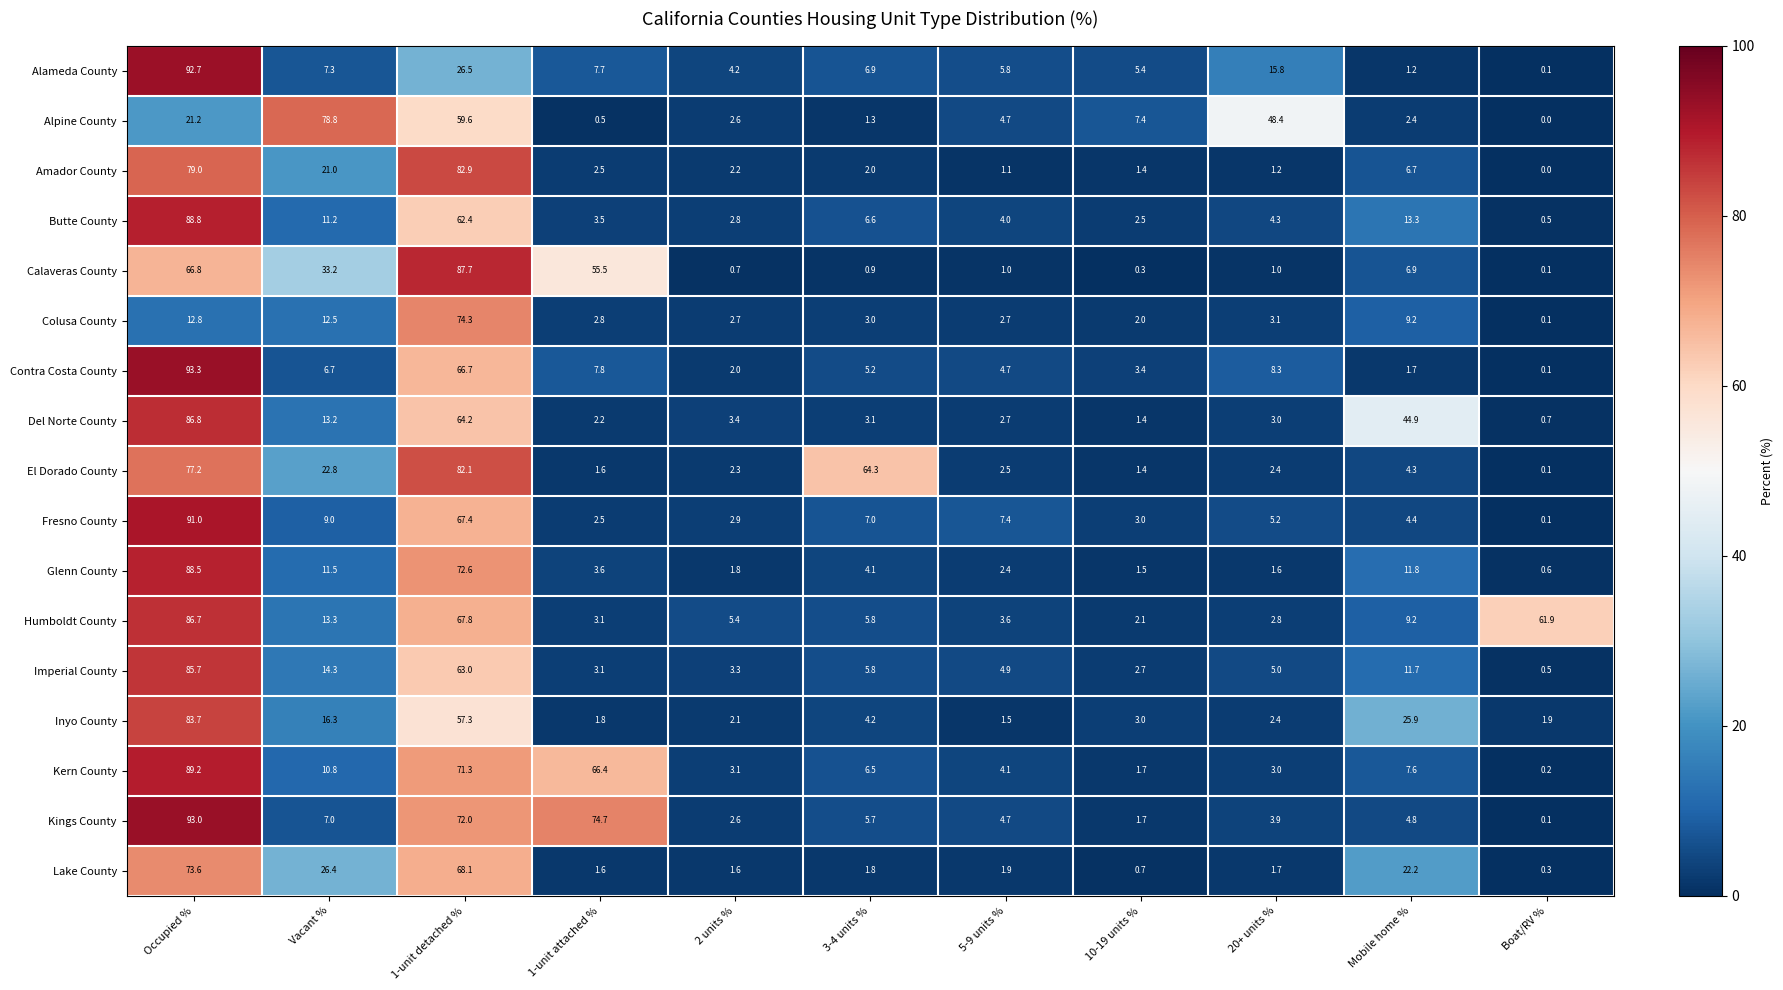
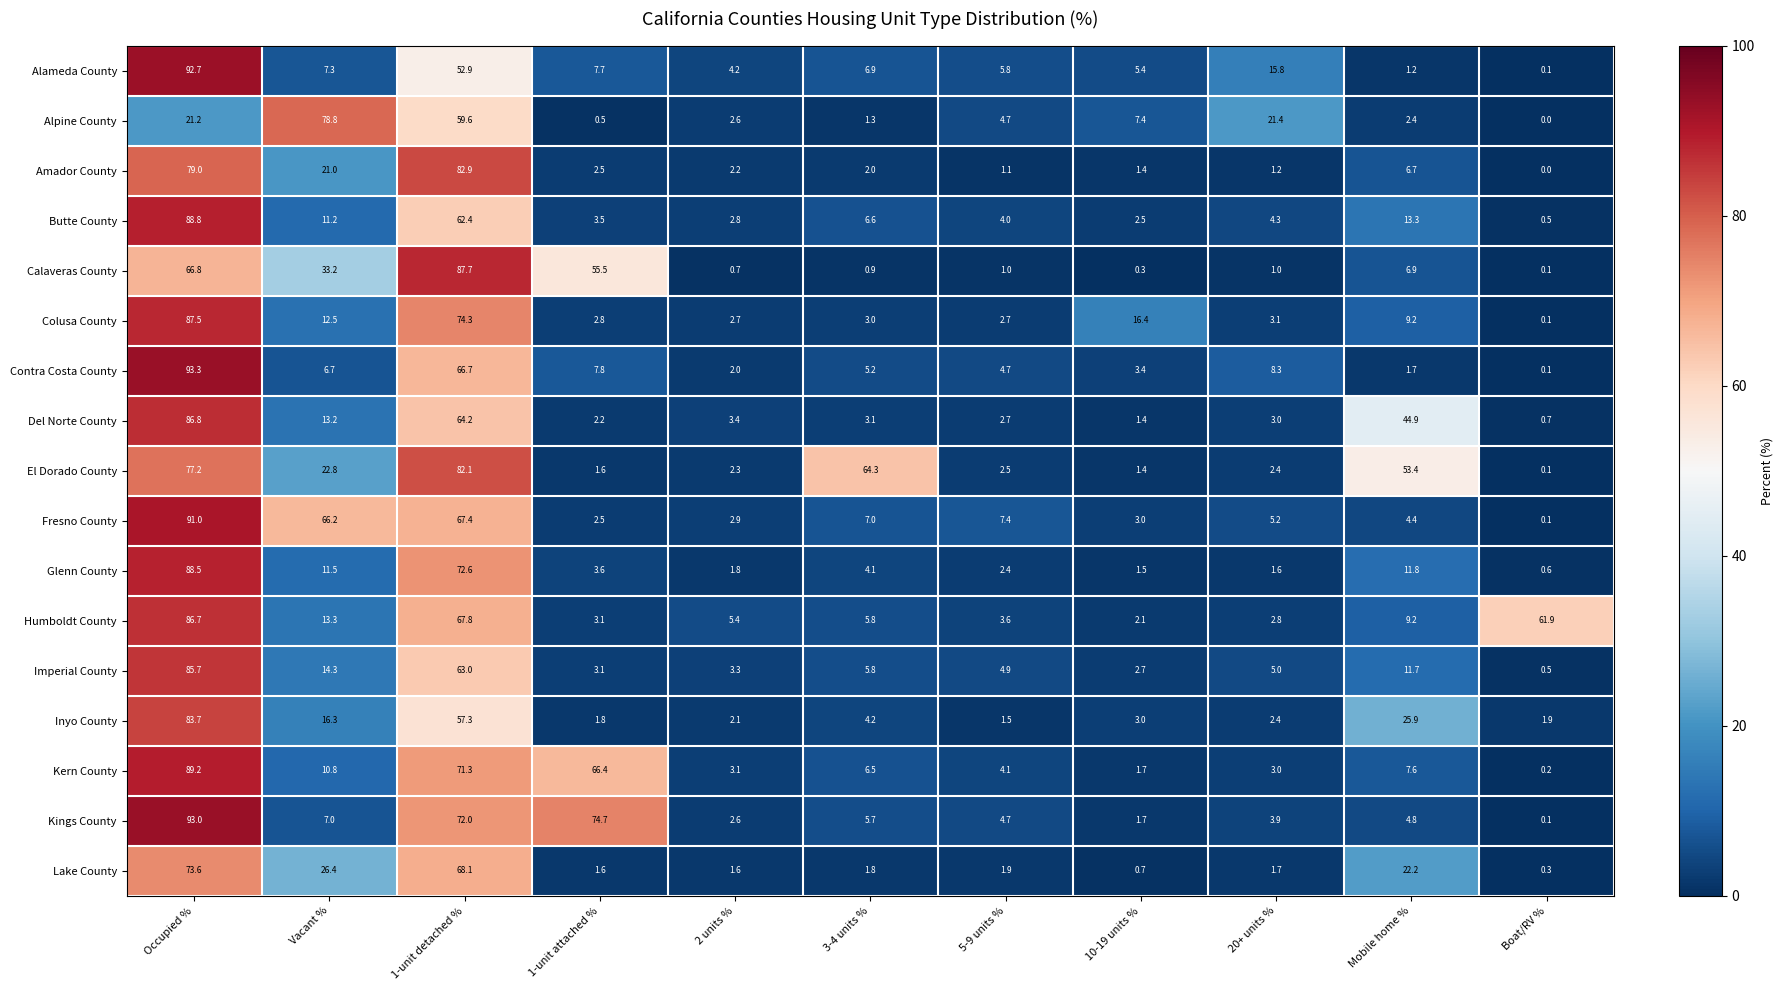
  {
    "Alameda County": {
      "Occupied %": 92.7,
      "Vacant %": 7.3,
-     "1-unit detached %": 26.5,
+     "1-unit detached %": 52.9,
      "1-unit attached %": 7.7,
      "2 units %": 4.2,
      "3-4 units %": 6.9,
      "5-9 units %": 5.8,
      "10-19 units %": 5.4,
      "20+ units %": 15.8,
      "Mobile home %": 1.2,
      "Boat/RV %": 0.1
    },
    "Alpine County": {
      "Occupied %": 21.2,
      "Vacant %": 78.8,
      "1-unit detached %": 59.6,
      "1-unit attached %": 0.5,
      "2 units %": 2.6,
      "3-4 units %": 1.3,
      "5-9 units %": 4.7,
      "10-19 units %": 7.4,
-     "20+ units %": 48.4,
+     "20+ units %": 21.4,
      "Mobile home %": 2.4,
      "Boat/RV %": 0.0
    },
    "Amador County": {
      "Occupied %": 79.0,
      "Vacant %": 21.0,
      "1-unit detached %": 82.9,
      "1-unit attached %": 2.5,
      "2 units %": 2.2,
      "3-4 units %": 2.0,
      "5-9 units %": 1.1,
      "10-19 units %": 1.4,
      "20+ units %": 1.2,
      "Mobile home %": 6.7,
      "Boat/RV %": 0.0
    },
    "Butte County": {
      "Occupied %": 88.8,
      "Vacant %": 11.2,
      "1-unit detached %": 62.4,
      "1-unit attached %": 3.5,
      "2 units %": 2.8,
      "3-4 units %": 6.6,
      "5-9 units %": 4.0,
      "10-19 units %": 2.5,
      "20+ units %": 4.3,
      "Mobile home %": 13.3,
      "Boat/RV %": 0.5
    },
    "Calaveras County": {
      "Occupied %": 66.8,
      "Vacant %": 33.2,
      "1-unit detached %": 87.7,
      "1-unit attached %": 55.5,
      "2 units %": 0.7,
      "3-4 units %": 0.9,
      "5-9 units %": 1.0,
      "10-19 units %": 0.3,
      "20+ units %": 1.0,
      "Mobile home %": 6.9,
      "Boat/RV %": 0.1
    },
    "Colusa County": {
-     "Occupied %": 12.8,
+     "Occupied %": 87.5,
      "Vacant %": 12.5,
      "1-unit detached %": 74.3,
      "1-unit attached %": 2.8,
      "2 units %": 2.7,
      "3-4 units %": 3.0,
      "5-9 units %": 2.7,
-     "10-19 units %": 2.0,
+     "10-19 units %": 16.4,
      "20+ units %": 3.1,
      "Mobile home %": 9.2,
      "Boat/RV %": 0.1
    },
    "Contra Costa County": {
      "Occupied %": 93.3,
      "Vacant %": 6.7,
      "1-unit detached %": 66.7,
      "1-unit attached %": 7.8,
      "2 units %": 2.0,
      "3-4 units %": 5.2,
      "5-9 units %": 4.7,
      "10-19 units %": 3.4,
      "20+ units %": 8.3,
      "Mobile home %": 1.7,
      "Boat/RV %": 0.1
    },
    "Del Norte County": {
      "Occupied %": 86.8,
      "Vacant %": 13.2,
      "1-unit detached %": 64.2,
      "1-unit attached %": 2.2,
      "2 units %": 3.4,
      "3-4 units %": 3.1,
      "5-9 units %": 2.7,
      "10-19 units %": 1.4,
      "20+ units %": 3.0,
      "Mobile home %": 44.9,
      "Boat/RV %": 0.7
    },
    "El Dorado County": {
      "Occupied %": 77.2,
      "Vacant %": 22.8,
      "1-unit detached %": 82.1,
      "1-unit attached %": 1.6,
      "2 units %": 2.3,
      "3-4 units %": 64.3,
      "5-9 units %": 2.5,
      "10-19 units %": 1.4,
      "20+ units %": 2.4,
-     "Mobile home %": 4.3,
+     "Mobile home %": 53.4,
      "Boat/RV %": 0.1
    },
    "Fresno County": {
      "Occupied %": 91.0,
-     "Vacant %": 9.0,
+     "Vacant %": 66.2,
      "1-unit detached %": 67.4,
      "1-unit attached %": 2.5,
      "2 units %": 2.9,
      "3-4 units %": 7.0,
      "5-9 units %": 7.4,
      "10-19 units %": 3.0,
      "20+ units %": 5.2,
      "Mobile home %": 4.4,
      "Boat/RV %": 0.1
    },
    "Glenn County": {
      "Occupied %": 88.5,
      "Vacant %": 11.5,
      "1-unit detached %": 72.6,
      "1-unit attached %": 3.6,
      "2 units %": 1.8,
      "3-4 units %": 4.1,
      "5-9 units %": 2.4,
      "10-19 units %": 1.5,
      "20+ units %": 1.6,
      "Mobile home %": 11.8,
      "Boat/RV %": 0.6
    },
    "Humboldt County": {
      "Occupied %": 86.7,
      "Vacant %": 13.3,
      "1-unit detached %": 67.8,
      "1-unit attached %": 3.1,
      "2 units %": 5.4,
      "3-4 units %": 5.8,
      "5-9 units %": 3.6,
      "10-19 units %": 2.1,
      "20+ units %": 2.8,
      "Mobile home %": 9.2,
      "Boat/RV %": 61.9
    },
    "Imperial County": {
      "Occupied %": 85.7,
      "Vacant %": 14.3,
      "1-unit detached %": 63.0,
      "1-unit attached %": 3.1,
      "2 units %": 3.3,
      "3-4 units %": 5.8,
      "5-9 units %": 4.9,
      "10-19 units %": 2.7,
      "20+ units %": 5.0,
      "Mobile home %": 11.7,
      "Boat/RV %": 0.5
    },
    "Inyo County": {
      "Occupied %": 83.7,
      "Vacant %": 16.3,
      "1-unit detached %": 57.3,
      "1-unit attached %": 1.8,
      "2 units %": 2.1,
      "3-4 units %": 4.2,
      "5-9 units %": 1.5,
      "10-19 units %": 3.0,
      "20+ units %": 2.4,
      "Mobile home %": 25.9,
      "Boat/RV %": 1.9
    },
    "Kern County": {
      "Occupied %": 89.2,
      "Vacant %": 10.8,
      "1-unit detached %": 71.3,
      "1-unit attached %": 66.4,
      "2 units %": 3.1,
      "3-4 units %": 6.5,
      "5-9 units %": 4.1,
      "10-19 units %": 1.7,
      "20+ units %": 3.0,
      "Mobile home %": 7.6,
      "Boat/RV %": 0.2
    },
    "Kings County": {
      "Occupied %": 93.0,
      "Vacant %": 7.0,
      "1-unit detached %": 72.0,
      "1-unit attached %": 74.7,
      "2 units %": 2.6,
      "3-4 units %": 5.7,
      "5-9 units %": 4.7,
      "10-19 units %": 1.7,
      "20+ units %": 3.9,
      "Mobile home %": 4.8,
      "Boat/RV %": 0.1
    },
    "Lake County": {
      "Occupied %": 73.6,
      "Vacant %": 26.4,
      "1-unit detached %": 68.1,
      "1-unit attached %": 1.6,
      "2 units %": 1.6,
      "3-4 units %": 1.8,
      "5-9 units %": 1.9,
      "10-19 units %": 0.7,
      "20+ units %": 1.7,
      "Mobile home %": 22.2,
      "Boat/RV %": 0.3
    }
  }
